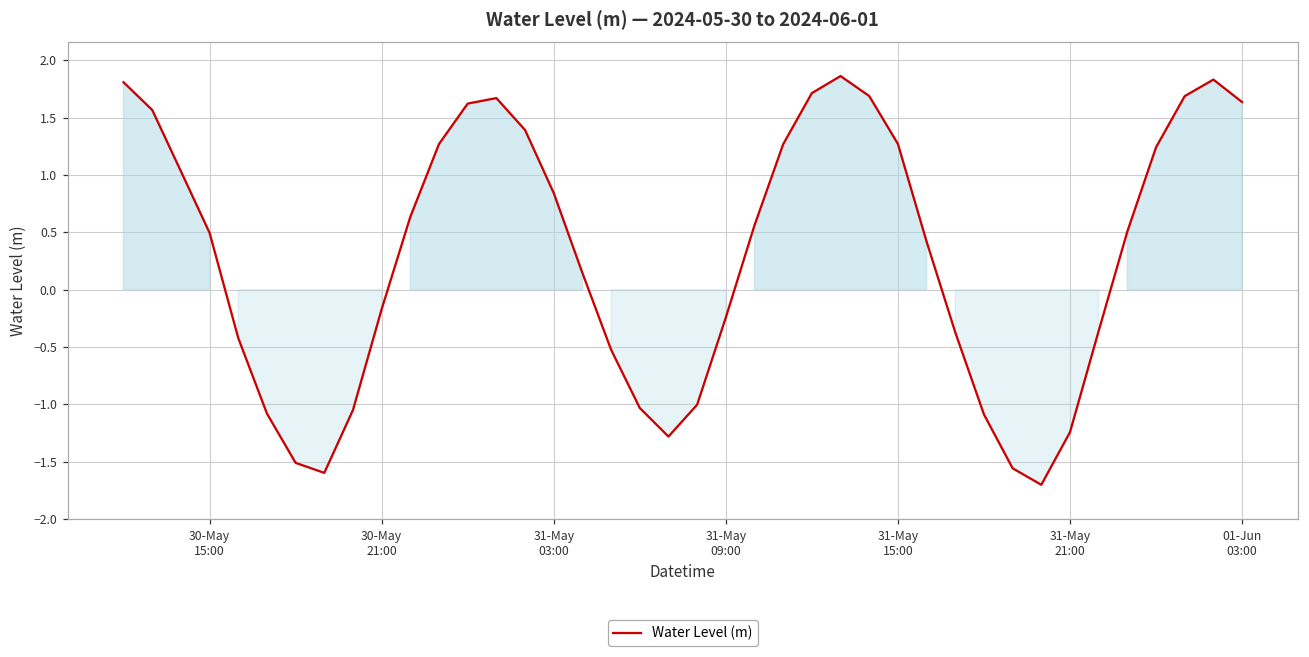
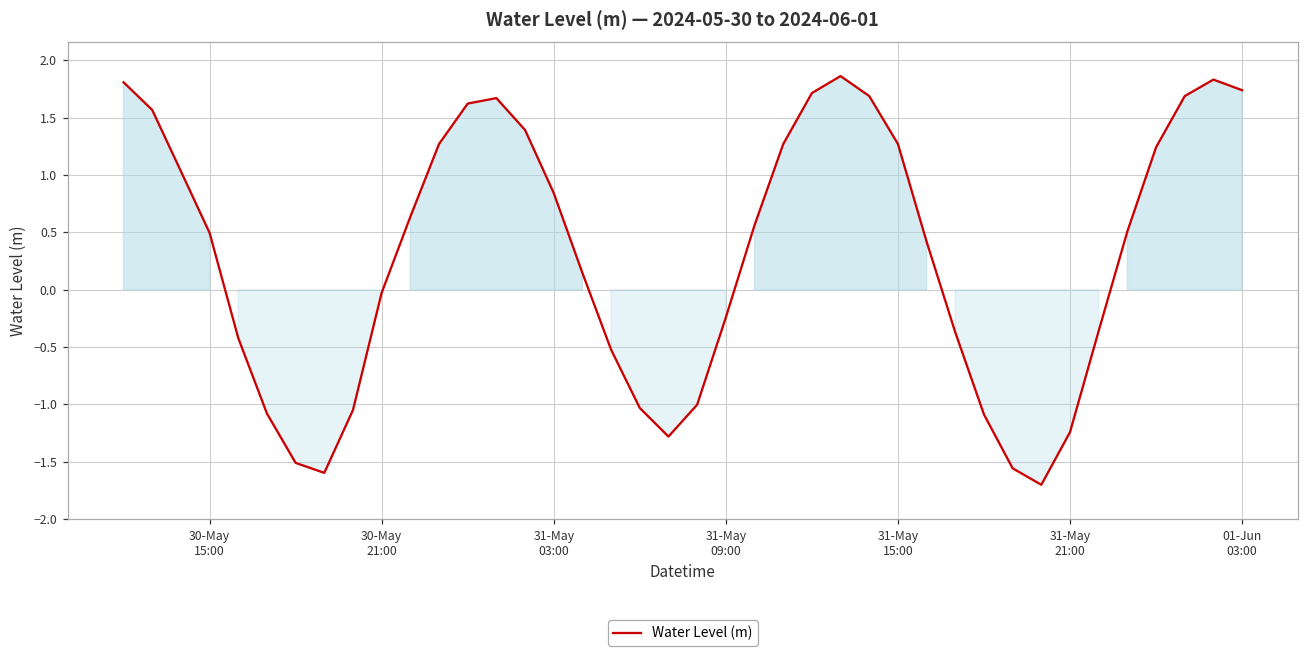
  {
    "30-May 15:00": 0.50,
-   "30-May 21:00": -0.17,
+   "30-May 21:00": -0.03,
    "31-May 03:00": 0.84,
    "31-May 09:00": -0.24,
    "31-May 15:00": 1.27,
    "31-May 21:00": -1.24,
-   "01-Jun 03:00": 1.64
+   "01-Jun 03:00": 1.74
  }
